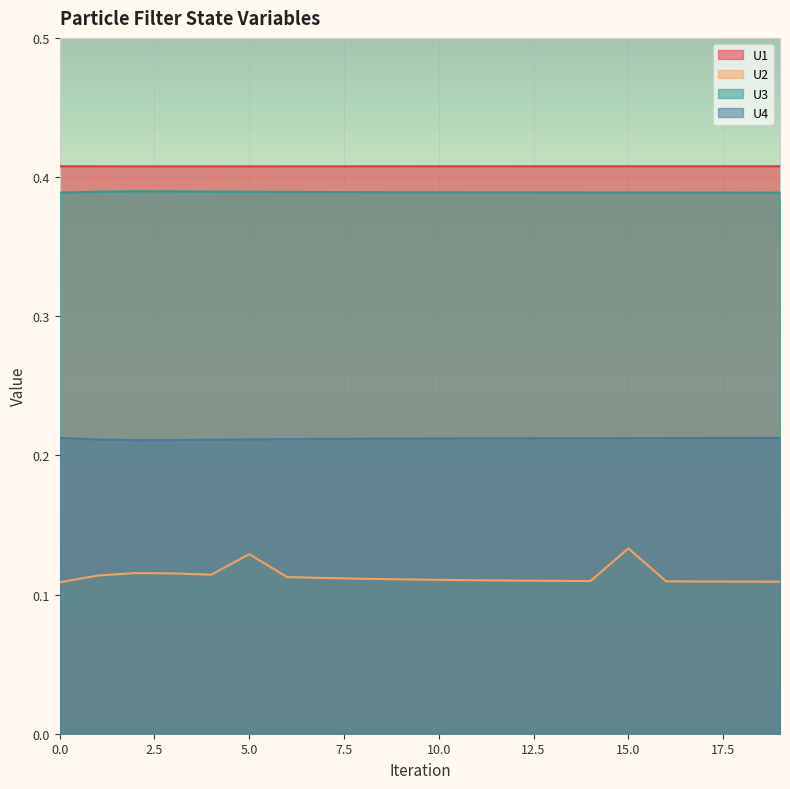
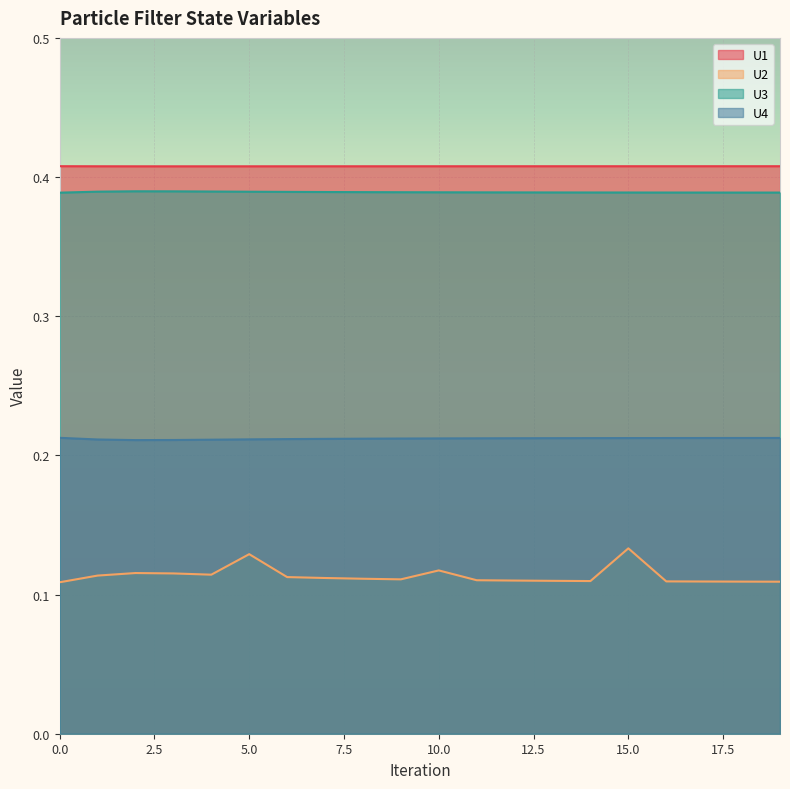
  {
    "U1": {
      "0.0": 0.408,
      "5.0": 0.408,
      "10.0": 0.408,
      "15.0": 0.408
    },
    "U2": {
      "0.0": 0.109,
      "5.0": 0.129,
-     "10.0": 0.111,
+     "10.0": 0.117,
      "15.0": 0.133
    }
  }
